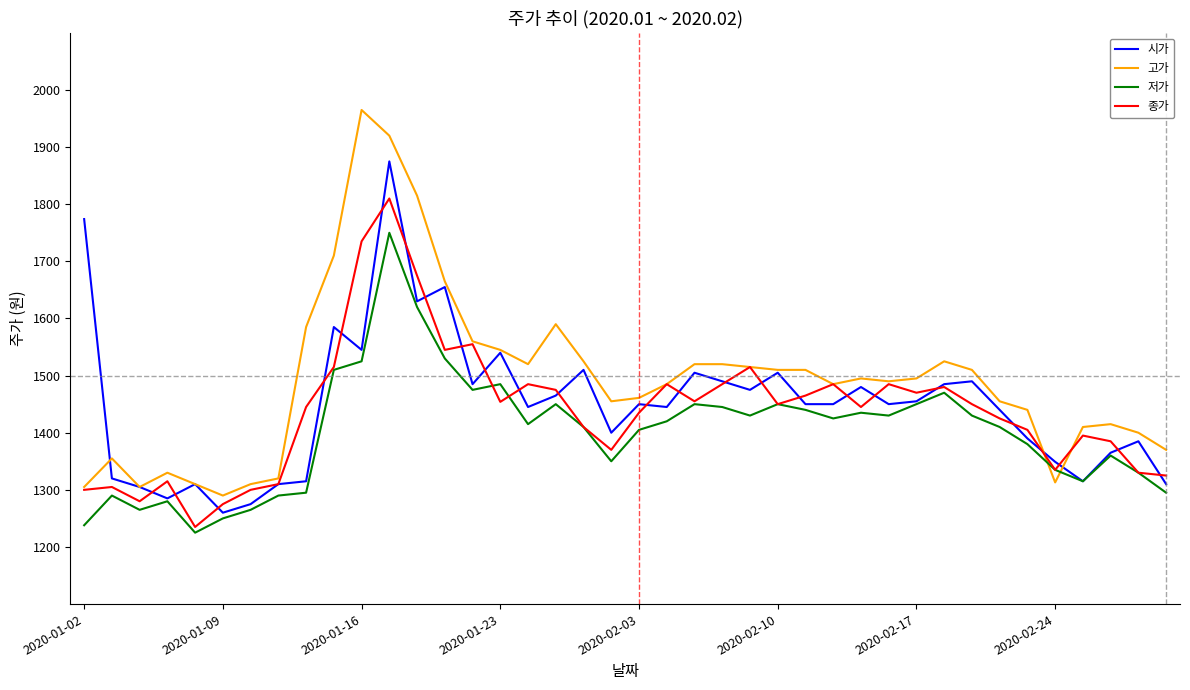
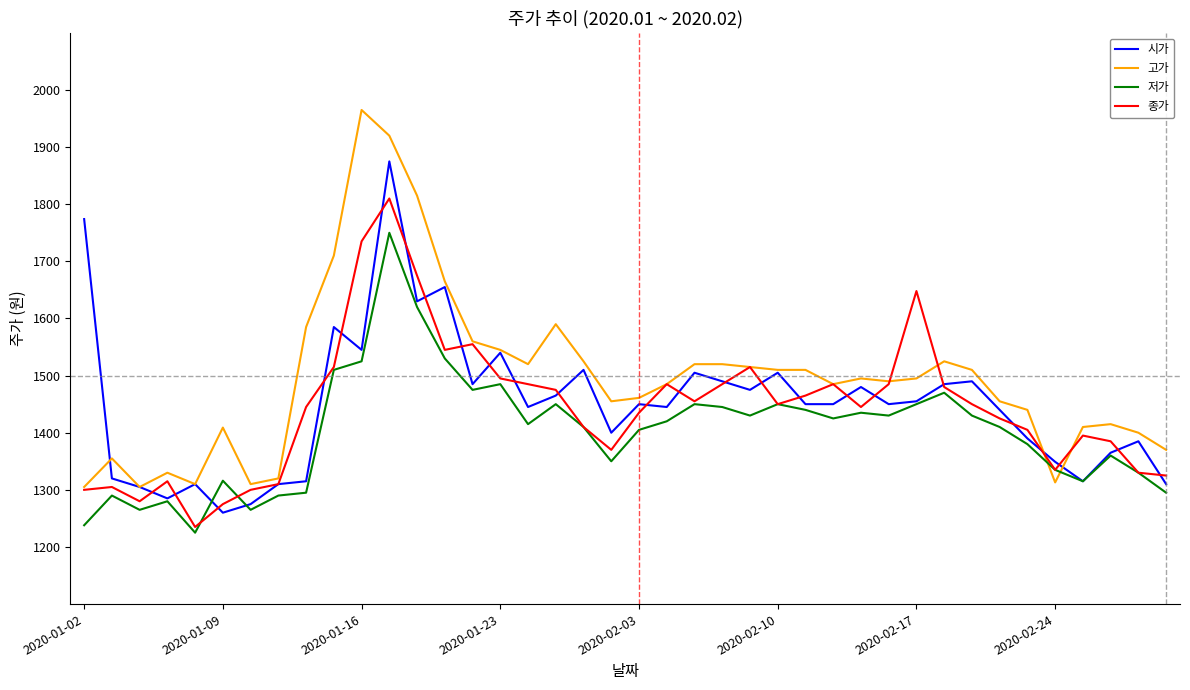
  {
    "시가": {
      "2020-01-02": 1770,
      "2020-01-09": 1260,
      "2020-01-16": 1550,
      "2020-01-23": 1540,
      "2020-02-03": 1450,
      "2020-02-10": 1510,
      "2020-02-17": 1460,
      "2020-02-24": 1350
    },
    "고가": {
      "2020-01-02": 1310,
-     "2020-01-09": 1290,
+     "2020-01-09": 1410,
      "2020-01-16": 1970,
      "2020-01-23": 1550,
      "2020-02-03": 1460,
      "2020-02-10": 1510,
      "2020-02-17": 1500,
      "2020-02-24": 1310
    },
    "저가": {
      "2020-01-02": 1240,
-     "2020-01-09": 1250,
+     "2020-01-09": 1320,
      "2020-01-16": 1530,
      "2020-01-23": 1490,
      "2020-02-03": 1410,
      "2020-02-17": 1450
    },
    "종가": {
      "2020-01-02": 1300,
      "2020-01-09": 1280,
      "2020-01-16": 1740,
-     "2020-01-23": 1450,
+     "2020-01-23": 1500,
      "2020-02-03": 1440,
-     "2020-02-17": 1470
+     "2020-02-17": 1650
    }
  }
